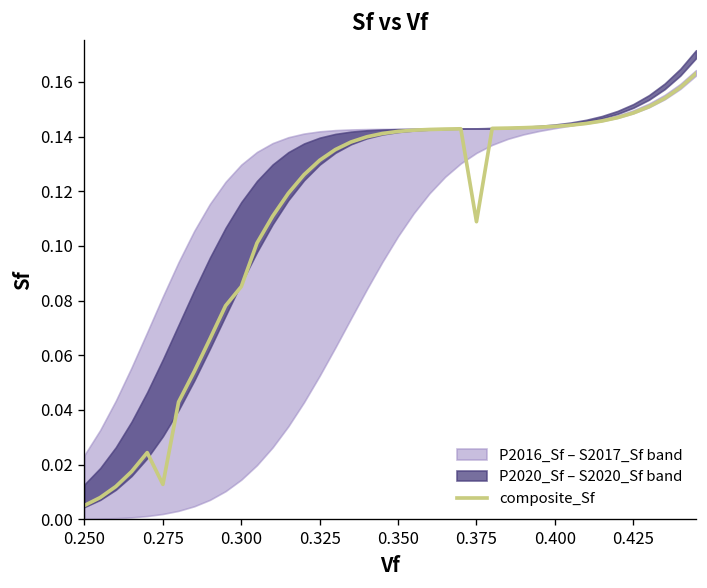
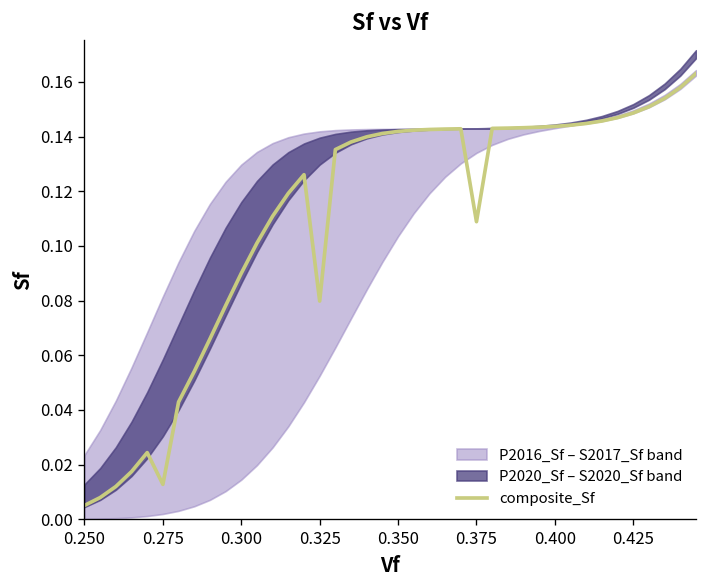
  {
    "composite_Sf": {
      "0.250": 0.005,
      "0.275": 0.013,
-     "0.300": 0.085,
-     "0.325": 0.131,
+     "0.300": 0.090,
+     "0.325": 0.080,
      "0.375": 0.109
    }
  }
